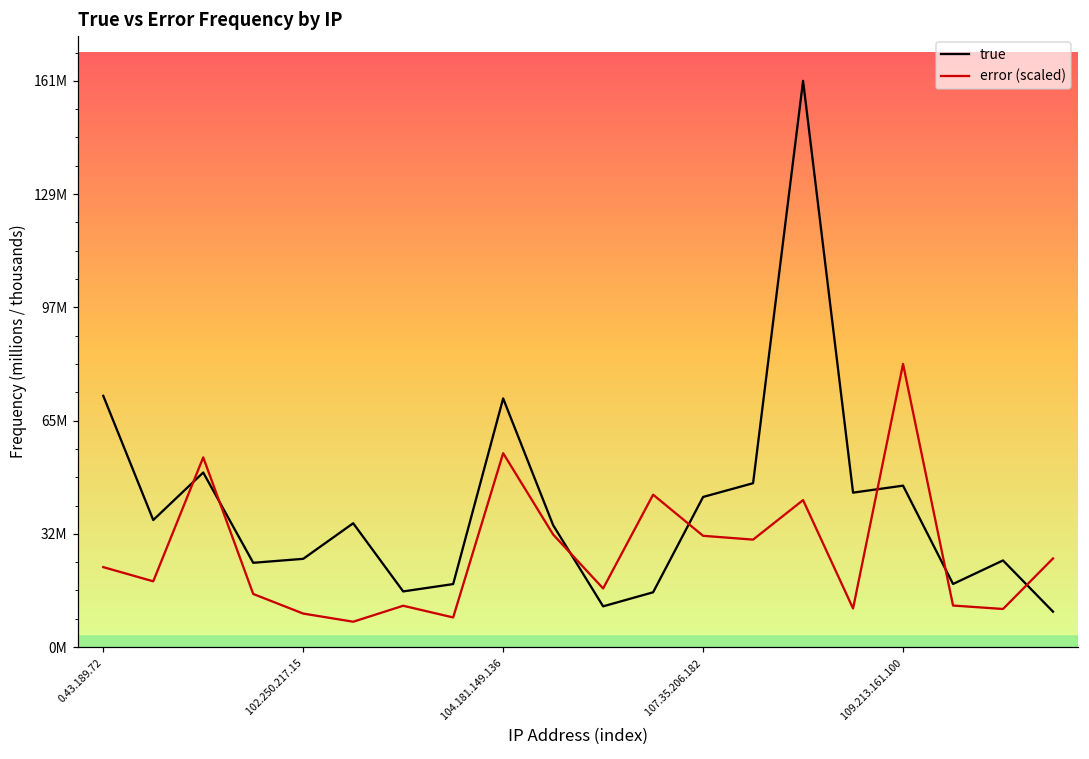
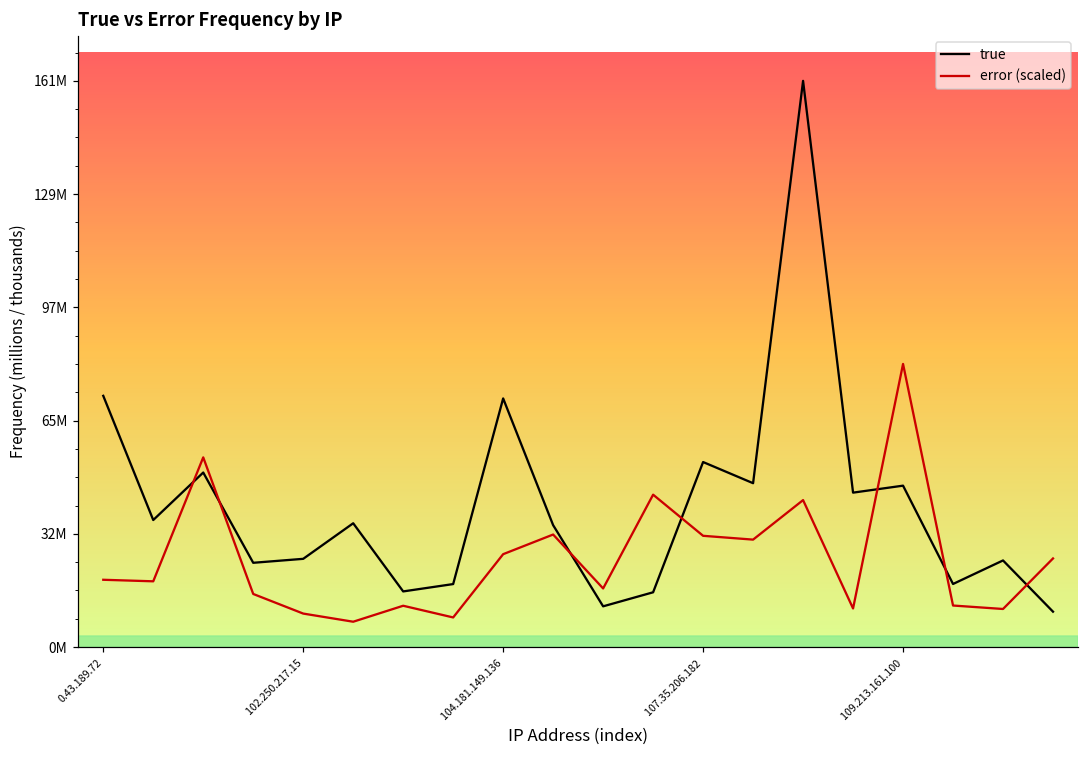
  {
    "true": {
      "0.43.189.72": 71000000,
      "102.250.217.15": 25000000,
      "104.181.149.136": 71000000,
-     "107.35.206.182": 43000000,
+     "107.35.206.182": 53000000,
      "109.213.161.100": 46000000
    },
    "error (scaled)": {
-     "0.43.189.72": 23000000,
+     "0.43.189.72": 19000000,
      "102.250.217.15": 10000000,
-     "104.181.149.136": 55000000,
+     "104.181.149.136": 26000000,
      "107.35.206.182": 32000000,
      "109.213.161.100": 81000000
    }
  }
